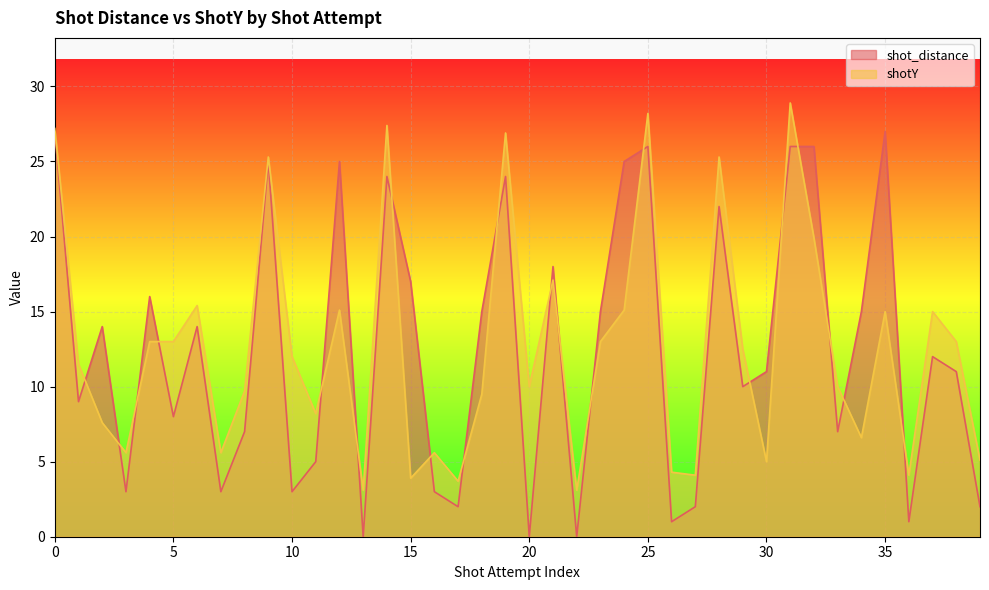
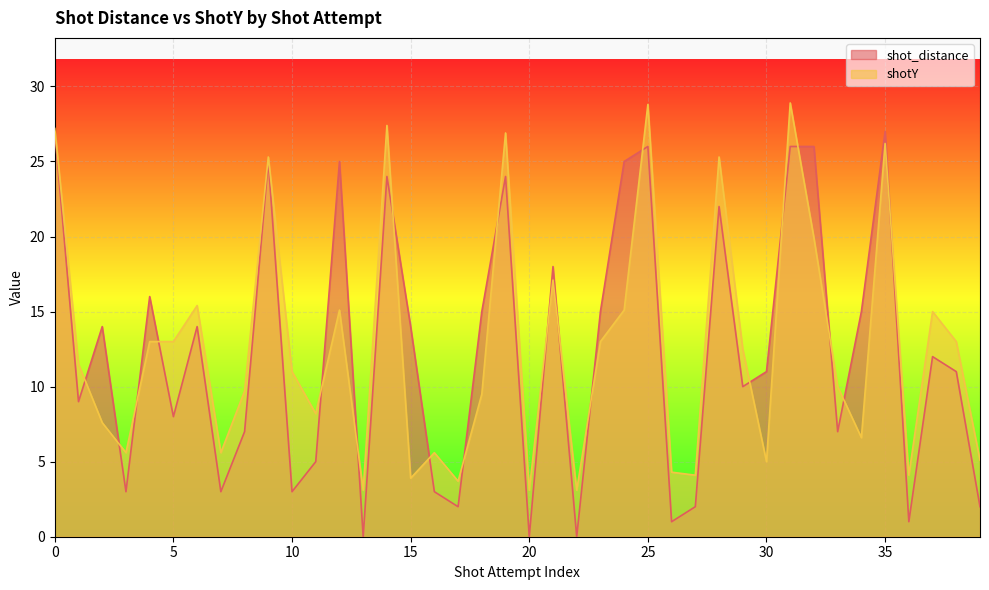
  {
    "shot_distance": {
      "0": 27,
      "5": 8,
      "10": 3,
-     "15": 17,
+     "15": 14,
      "20": 0,
      "25": 26,
      "30": 11,
      "35": 27
    },
    "shotY": {
      "0": 27.2,
      "5": 13.0,
-     "10": 12,
+     "10": 11,
      "15": 3.9,
-     "20": 10.0,
-     "25": 28.2,
+     "20": 3.1,
+     "25": 28.8,
      "30": 5.0,
-     "35": 15.0
+     "35": 26.2
    }
  }
